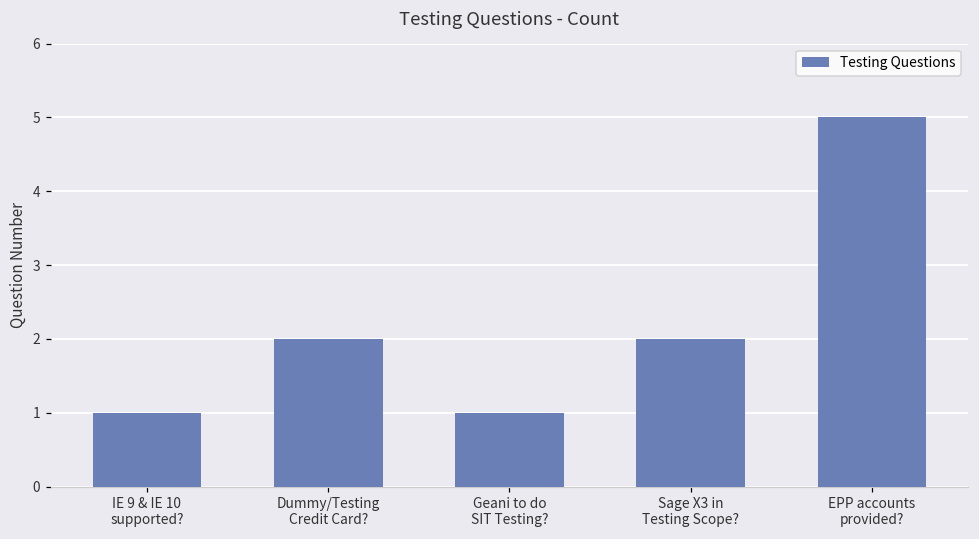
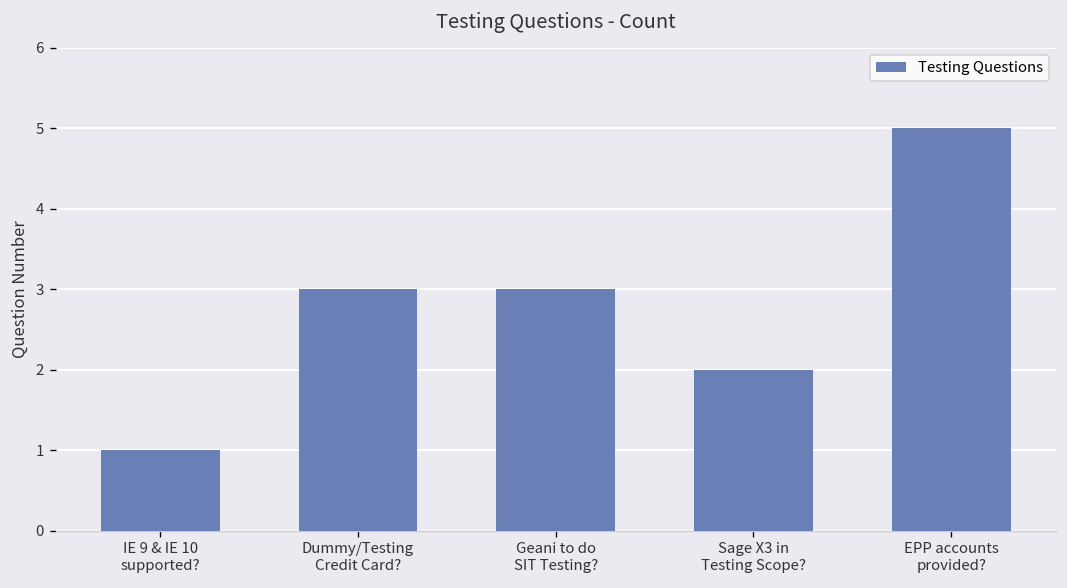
  {
    "IE 9 & IE 10 supported?": 1,
-   "Dummy/Testing Credit Card?": 2,
-   "Geani to do SIT Testing?": 1,
+   "Dummy/Testing Credit Card?": 3,
+   "Geani to do SIT Testing?": 3,
    "Sage X3 in Testing Scope?": 2,
    "EPP accounts provided?": 5
  }
